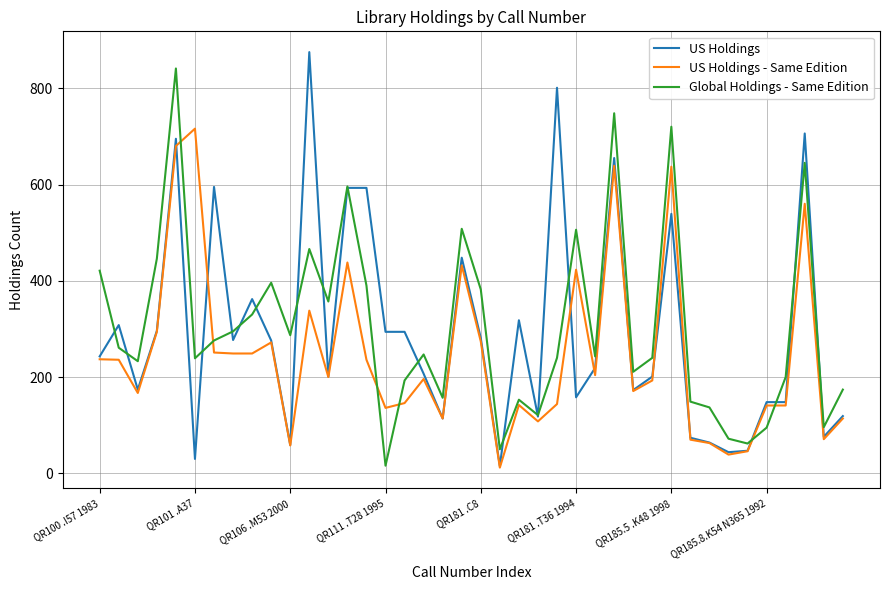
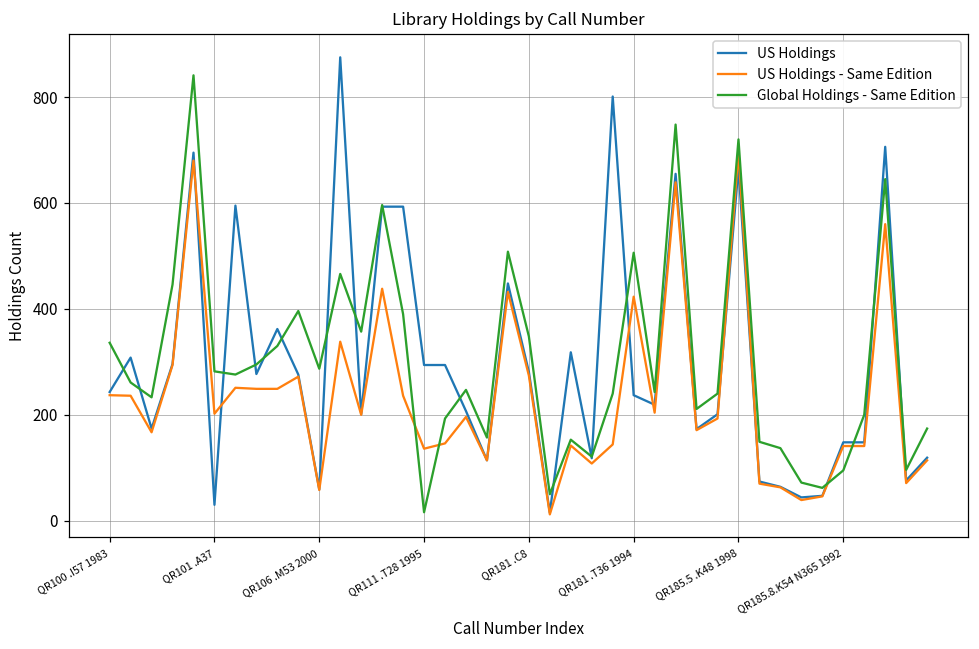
  {
    "US Holdings": {
      "QR100 .I57 1983": 240,
      "QR101 .A37": 30,
      "QR111 .T28 1995": 290,
      "QR181 .C8": 280,
-     "QR181 .T36 1994": 160,
-     "QR185.5 .K48 1998": 540,
+     "QR181 .T36 1994": 240,
+     "QR185.5 .K48 1998": 670,
      "QR185.8.K54 N365 1992": 150
    },
    "US Holdings - Same Edition": {
      "QR100 .I57 1983": 240,
-     "QR101 .A37": 720,
+     "QR101 .A37": 200,
      "QR111 .T28 1995": 140,
      "QR181 .C8": 270,
      "QR181 .T36 1994": 420,
-     "QR185.5 .K48 1998": 640,
+     "QR185.5 .K48 1998": 700,
      "QR185.8.K54 N365 1992": 140
    },
    "Global Holdings - Same Edition": {
-     "QR100 .I57 1983": 420,
-     "QR101 .A37": 240,
+     "QR100 .I57 1983": 340,
+     "QR101 .A37": 280,
      "QR106 .M53 2000": 290,
      "QR111 .T28 1995": 20,
-     "QR181 .C8": 380,
+     "QR181 .C8": 350,
      "QR181 .T36 1994": 510,
      "QR185.5 .K48 1998": 720,
      "QR185.8.K54 N365 1992": 100
    }
  }
